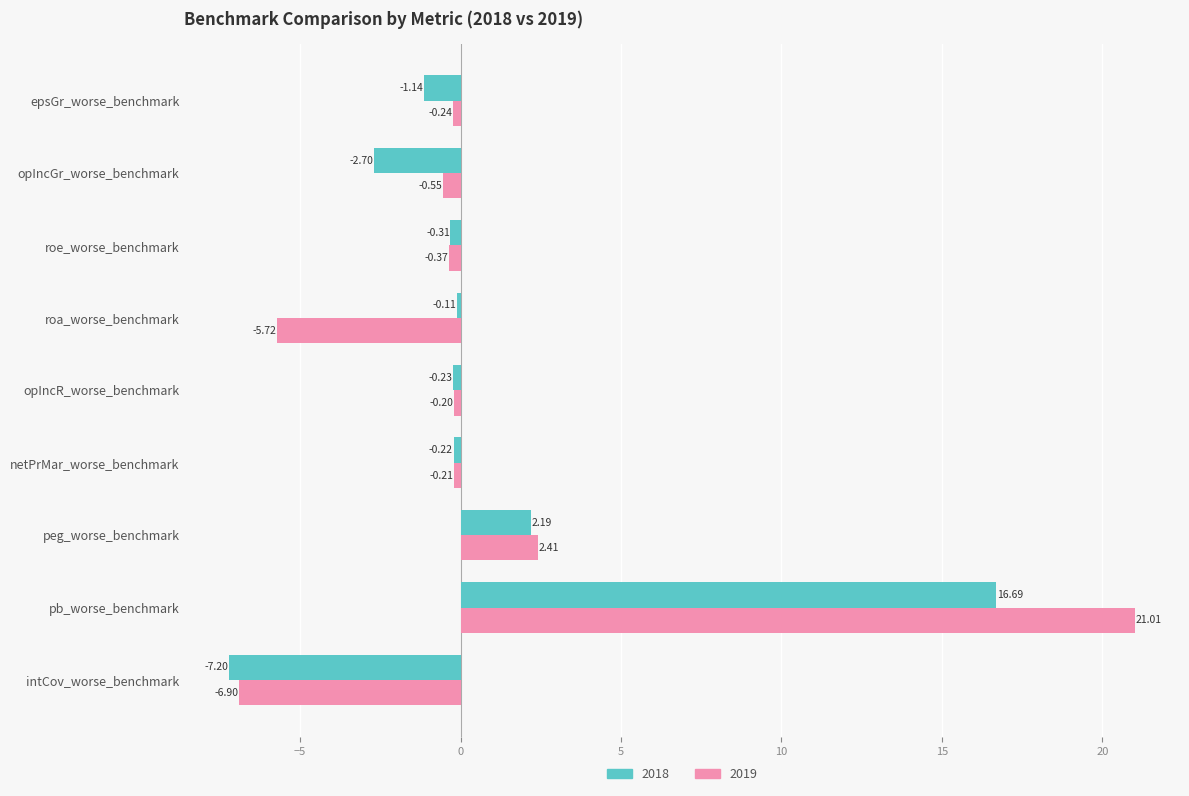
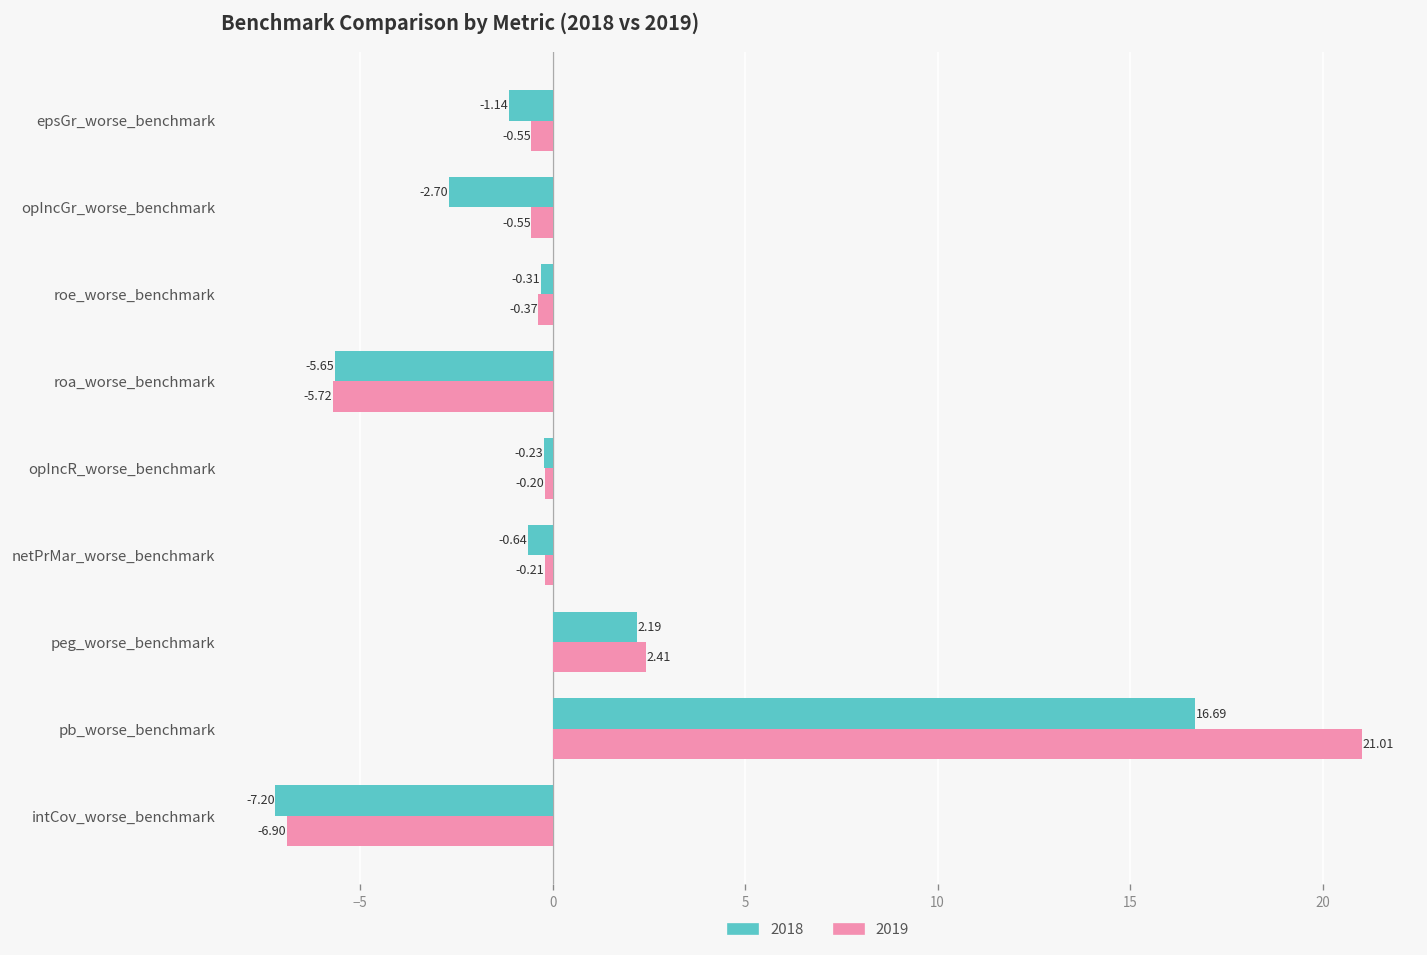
  {
    "2018": {
      "epsGr_worse_benchmark": -1.14,
      "opIncGr_worse_benchmark": -2.70,
      "roe_worse_benchmark": -0.31,
-     "roa_worse_benchmark": -0.11,
+     "roa_worse_benchmark": -5.65,
      "opIncR_worse_benchmark": -0.23,
-     "netPrMar_worse_benchmark": -0.22,
+     "netPrMar_worse_benchmark": -0.64,
      "peg_worse_benchmark": 2.19,
      "pb_worse_benchmark": 16.69,
      "intCov_worse_benchmark": -7.20
    },
    "2019": {
-     "epsGr_worse_benchmark": -0.24,
+     "epsGr_worse_benchmark": -0.55,
      "opIncGr_worse_benchmark": -0.55,
      "roe_worse_benchmark": -0.37,
      "roa_worse_benchmark": -5.72,
      "opIncR_worse_benchmark": -0.20,
      "netPrMar_worse_benchmark": -0.21,
      "peg_worse_benchmark": 2.41,
      "pb_worse_benchmark": 21.01,
      "intCov_worse_benchmark": -6.90
    }
  }
